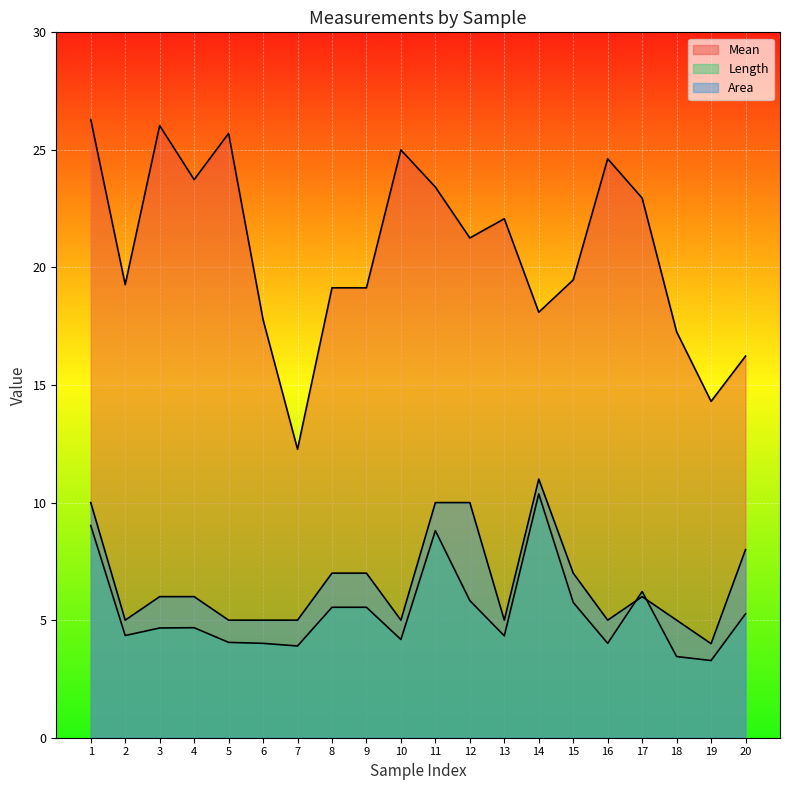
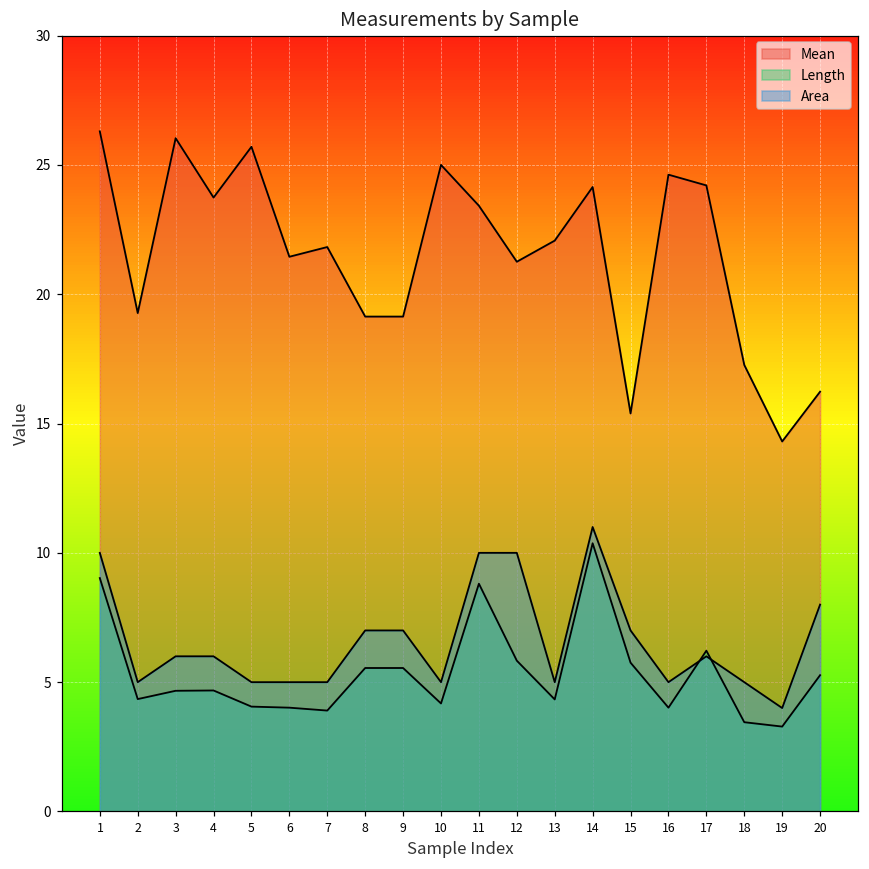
  {
    "Mean": {
      "1": 26.3,
      "2": 19.3,
      "3": 26.0,
      "4": 23.7,
      "5": 25.7,
-     "6": 17.8,
-     "7": 12.3,
+     "6": 21.4,
+     "7": 21.8,
      "8": 19.1,
      "9": 19.1,
      "10": 25.0,
      "11": 23.4,
      "12": 21.3,
      "13": 22.1,
-     "14": 18.1,
-     "15": 19.5,
+     "14": 24.1,
+     "15": 15.4,
      "16": 24.6,
-     "17": 23.0,
+     "17": 24.2,
      "18": 17.3,
      "19": 14.3,
      "20": 16.2
    },
    "Length": {
      "1": 9.0,
      "2": 4.3,
      "3": 4.7,
      "4": 4.7,
      "5": 4.1,
      "6": 4.0,
      "7": 3.9,
      "8": 5.5,
      "9": 5.5,
      "10": 4.2,
      "11": 8.8,
      "12": 5.8,
      "13": 4.3,
      "14": 10.4,
      "15": 5.8,
      "16": 4.0,
      "17": 6.2,
      "18": 3.5,
      "19": 3.3,
      "20": 5.3
    },
    "Area": {
      "1": 10.0,
      "2": 5.0,
      "3": 6.0,
      "4": 6.0,
      "5": 5.0,
      "6": 5.0,
      "7": 5.0,
      "8": 7.0,
      "9": 7.0,
      "10": 5.0,
      "11": 10.0,
      "12": 10.0,
      "13": 5.0,
      "14": 11.0,
      "15": 7.0,
      "16": 5.0,
      "17": 6.0,
      "18": 5.0,
      "19": 4.0,
      "20": 8.0
    }
  }
